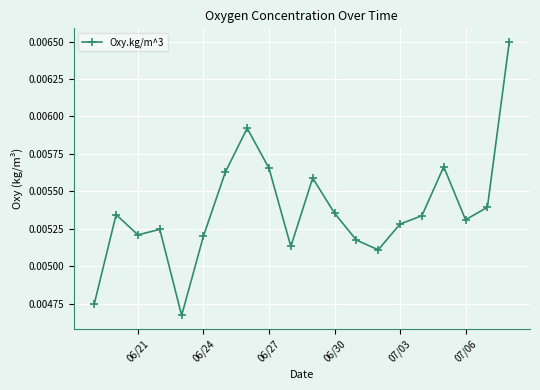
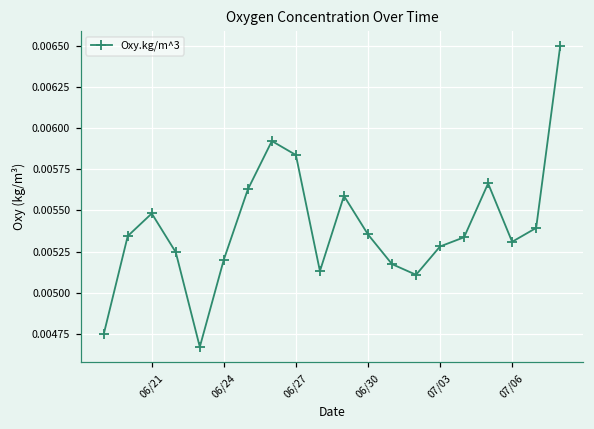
  {
-   "06/21": 0.00521,
+   "06/21": 0.00548,
    "06/24": 0.00520,
-   "06/27": 0.00565,
+   "06/27": 0.00584,
    "06/30": 0.00535,
    "07/03": 0.00528,
    "07/06": 0.00531
  }
